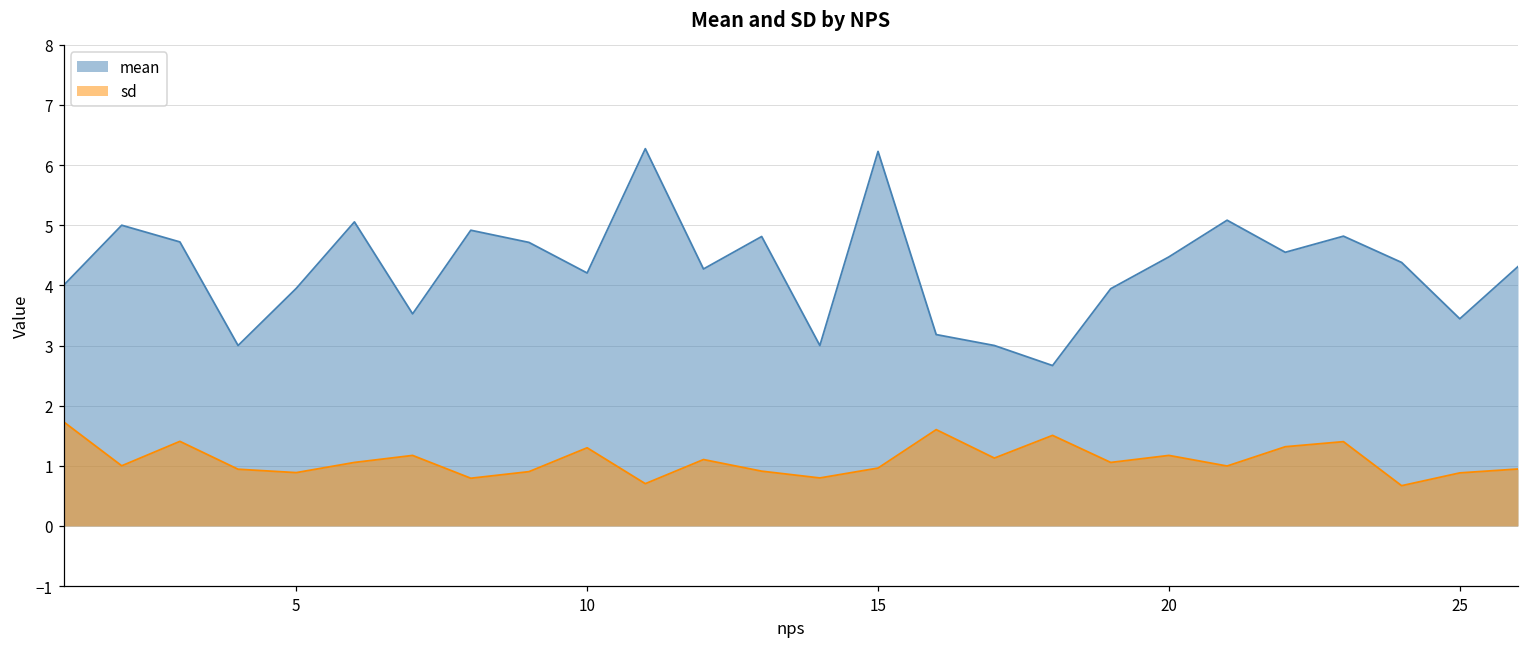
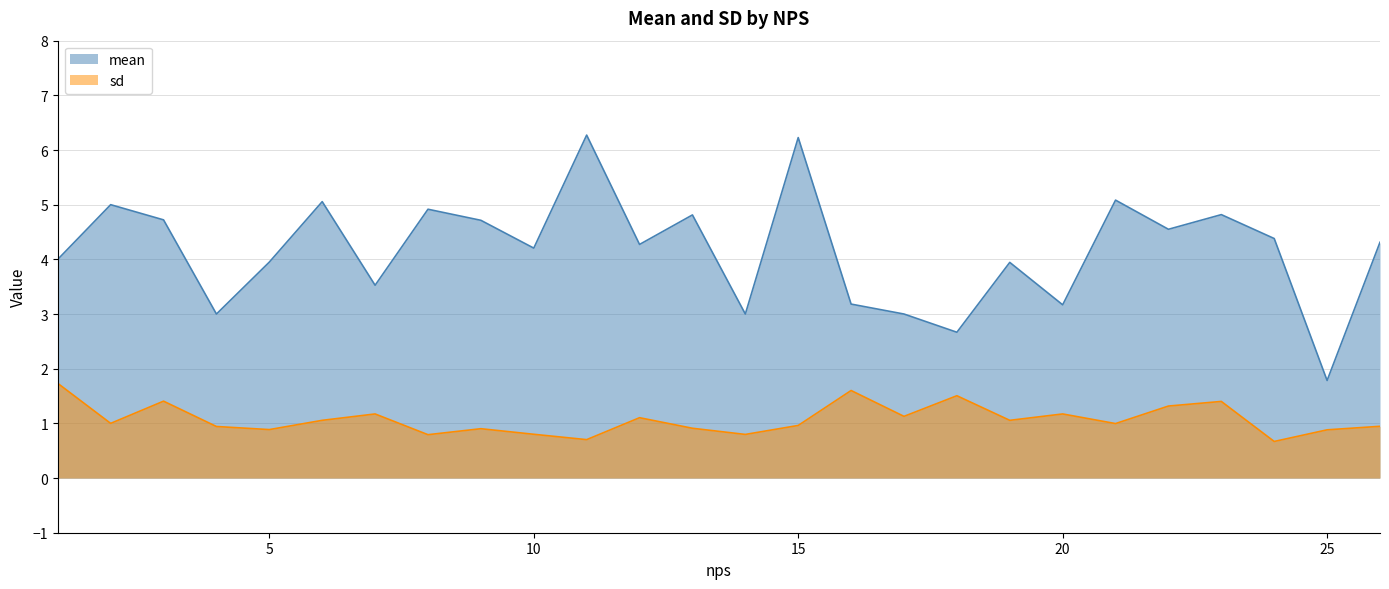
  {
    "mean": {
      "5": 4.0,
      "10": 4.2,
      "15": 6.2,
-     "20": 4.5,
-     "25": 3.4
+     "20": 3.2,
+     "25": 1.8
    },
    "sd": {
      "5": 0.9,
-     "10": 1.3,
+     "10": 0.8,
      "15": 1.0,
      "20": 1.2,
      "25": 0.9
    }
  }
